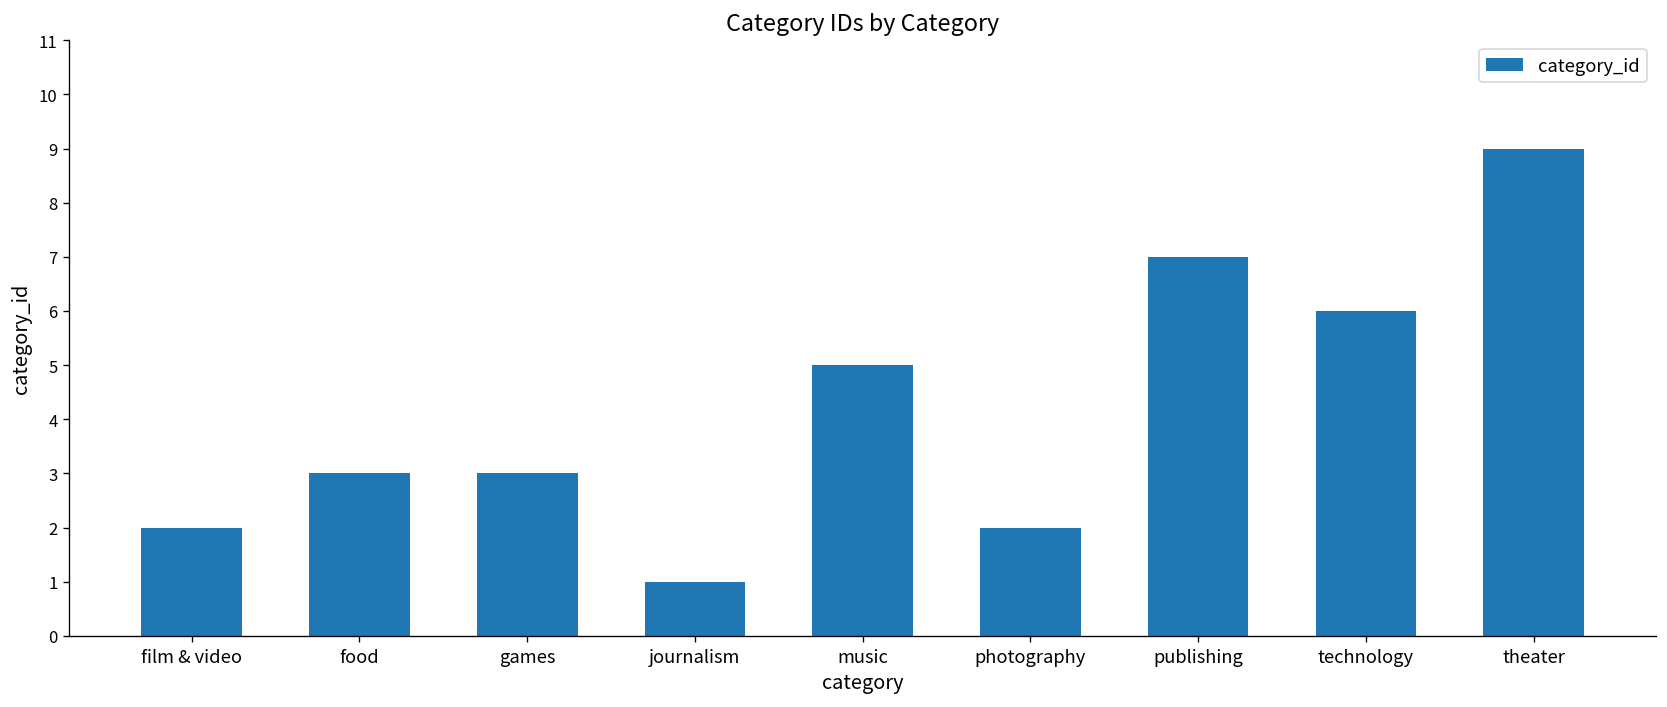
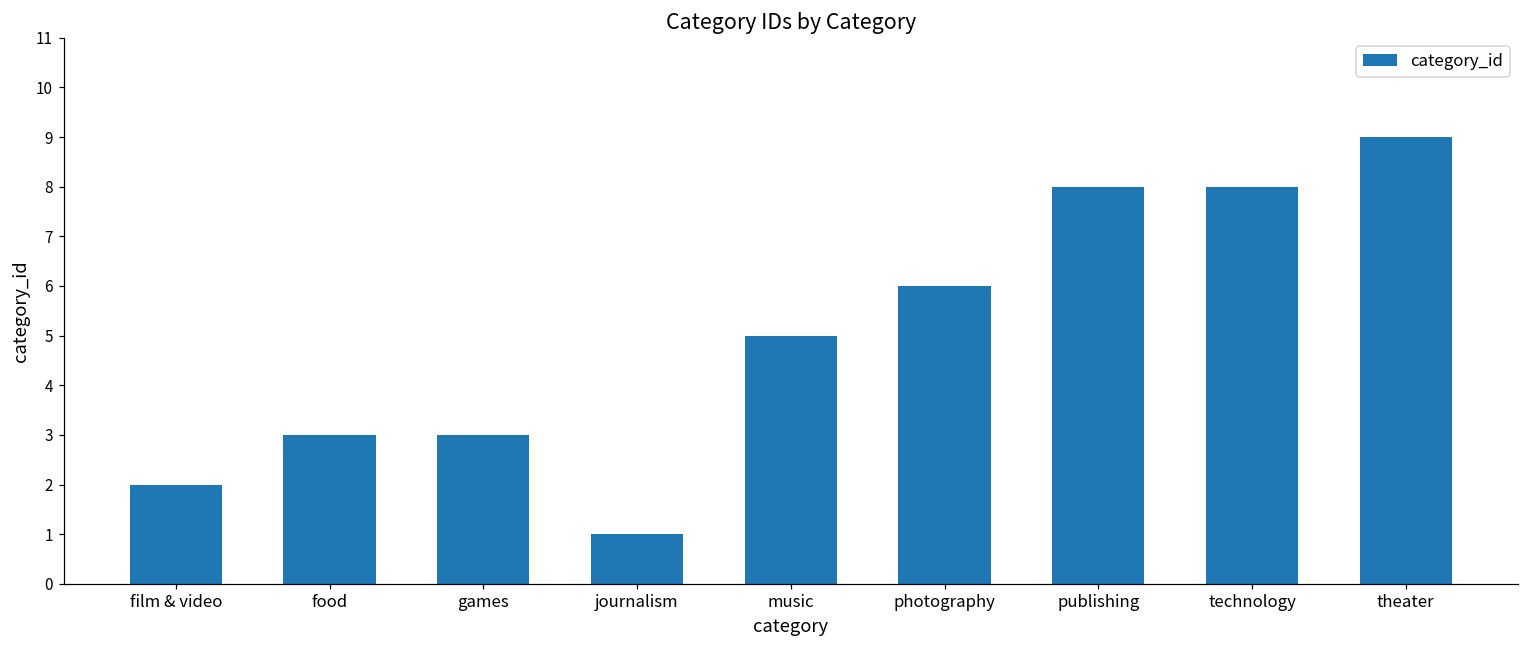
  {
    "film & video": 2,
    "food": 3,
    "games": 3,
    "journalism": 1,
    "music": 5,
-   "photography": 2,
-   "publishing": 7,
-   "technology": 6,
+   "photography": 6,
+   "publishing": 8,
+   "technology": 8,
    "theater": 9
  }
